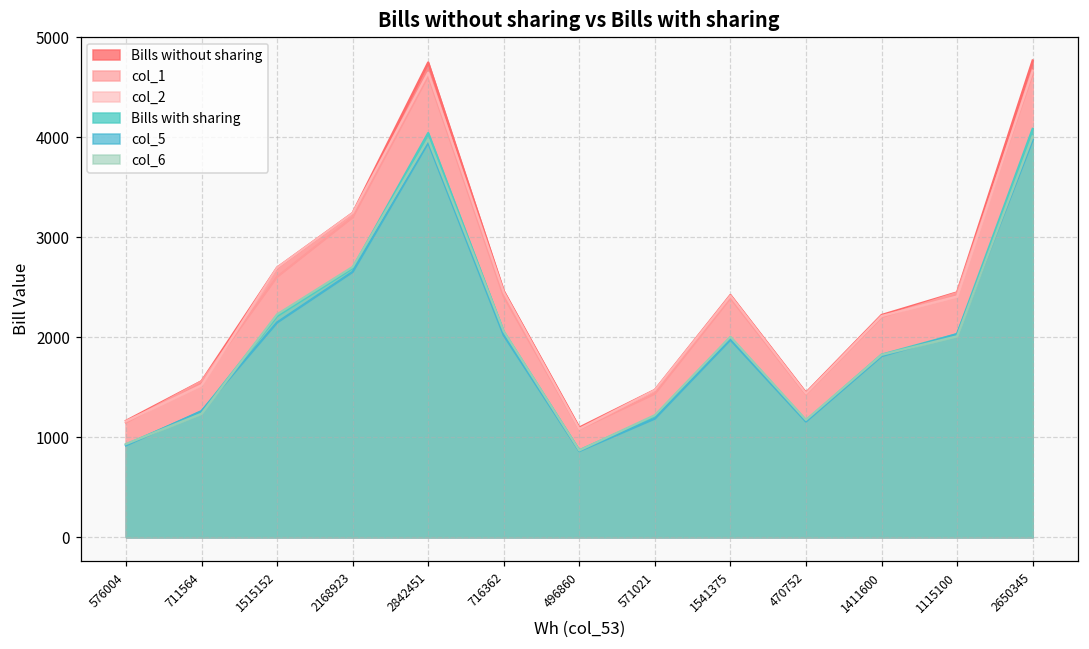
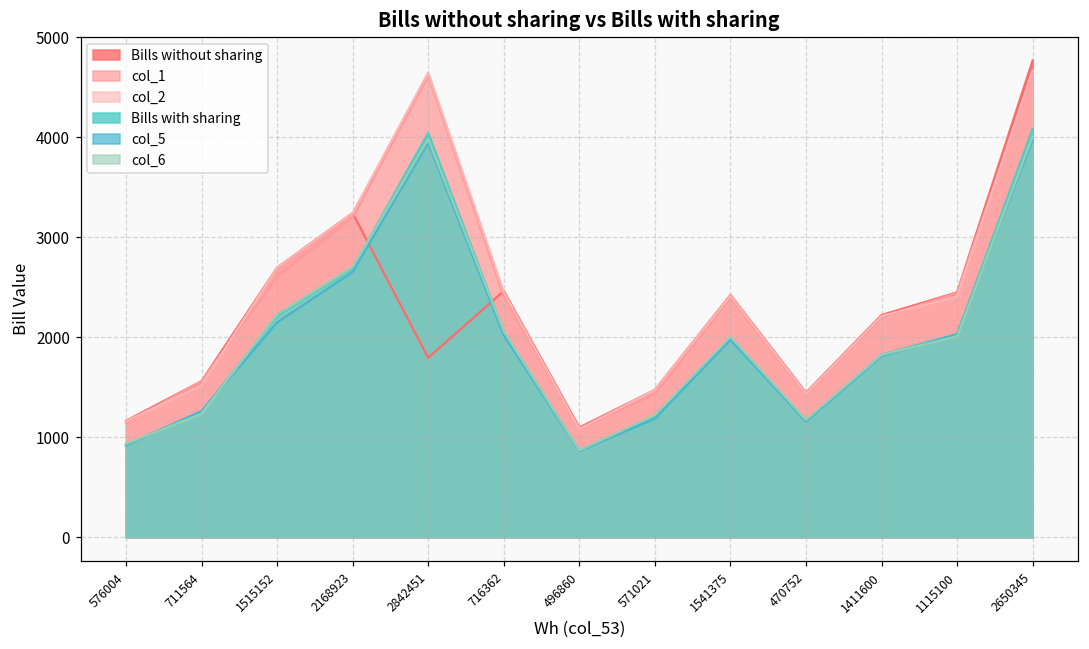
  {
    "Bills without sharing": {
-     "2842451": 4700,
+     "2842451": 1800,
      "2650345": 4800
    },
    "col_6": {
      "2842451": 4000,
      "2650345": 4000
    }
  }
